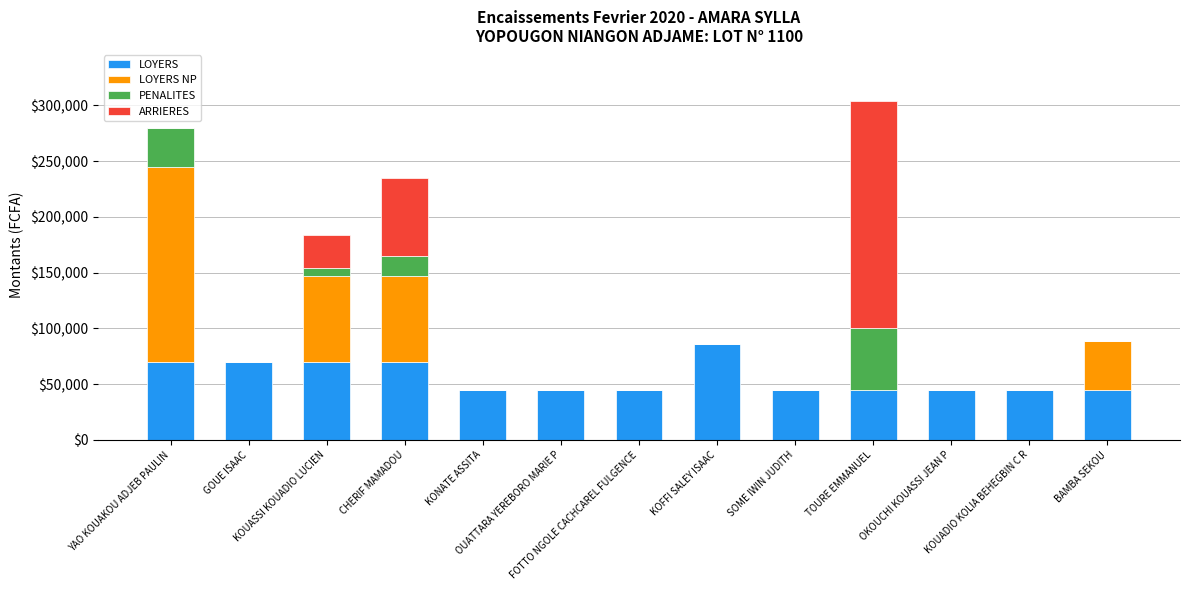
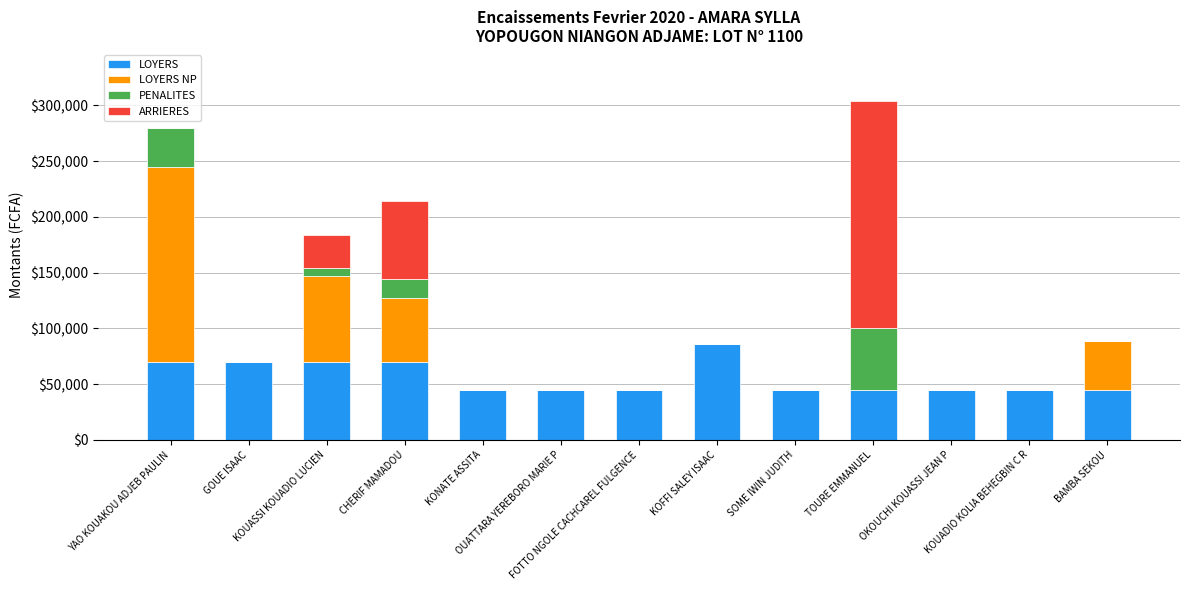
  {
    "LOYERS": {
      "YAO KOUAKOU ADJEB PAULIN": "$70,000",
      "GOUE ISAAC": "$70,000",
      "KOUASSI KOUADIO LUCIEN": "$70,000",
      "CHERIF MAMADOU": "$70,000",
      "KONATE ASSITA": "$45,000",
      "OUATTARA YEREBORO MARIE P": "$45,000",
      "FOTTO NGOLE CACHCAREL FULGENCE": "$45,000",
      "KOFFI SALEY ISAAC": "$86,000",
      "SOME IWIN JUDITH": "$45,000",
      "TOURE EMMANUEL": "$45,000",
      "OKOUCHI KOUASSI JEAN P": "$45,000",
      "KOUADIO KOLIA BEHEGBIN C R": "$45,000",
      "BAMBA SEKOU": "$45,000"
    },
    "LOYERS NP": {
      "YAO KOUAKOU ADJEB PAULIN": "$175,000",
      "GOUE ISAAC": "$0",
      "KOUASSI KOUADIO LUCIEN": "$77,000",
-     "CHERIF MAMADOU": "$77,000",
+     "CHERIF MAMADOU": "$57,000",
      "KONATE ASSITA": "$0",
      "OUATTARA YEREBORO MARIE P": "$0",
      "FOTTO NGOLE CACHCAREL FULGENCE": "$0",
      "KOFFI SALEY ISAAC": "$0",
      "SOME IWIN JUDITH": "$0",
      "TOURE EMMANUEL": "$0",
      "OKOUCHI KOUASSI JEAN P": "$0",
      "KOUADIO KOLIA BEHEGBIN C R": "$0",
      "BAMBA SEKOU": "$44,000"
    },
    "PENALITES": {
      "YAO KOUAKOU ADJEB PAULIN": "$35,000",
      "GOUE ISAAC": "$0",
      "KOUASSI KOUADIO LUCIEN": "$7,000",
      "CHERIF MAMADOU": "$18,000",
      "KONATE ASSITA": "$0",
      "OUATTARA YEREBORO MARIE P": "$0",
      "FOTTO NGOLE CACHCAREL FULGENCE": "$0",
      "KOFFI SALEY ISAAC": "$0",
      "SOME IWIN JUDITH": "$0",
      "TOURE EMMANUEL": "$55,000",
      "OKOUCHI KOUASSI JEAN P": "$0",
      "KOUADIO KOLIA BEHEGBIN C R": "$0",
      "BAMBA SEKOU": "$0"
    },
    "ARRIERES": {
      "YAO KOUAKOU ADJEB PAULIN": "$0",
      "GOUE ISAAC": "$0",
      "KOUASSI KOUADIO LUCIEN": "$30,000",
      "CHERIF MAMADOU": "$70,000",
      "KONATE ASSITA": "$0",
      "OUATTARA YEREBORO MARIE P": "$0",
      "FOTTO NGOLE CACHCAREL FULGENCE": "$0",
      "KOFFI SALEY ISAAC": "$0",
      "SOME IWIN JUDITH": "$0",
      "TOURE EMMANUEL": "$204,000",
      "OKOUCHI KOUASSI JEAN P": "$0",
      "KOUADIO KOLIA BEHEGBIN C R": "$0",
      "BAMBA SEKOU": "$0"
    }
  }
